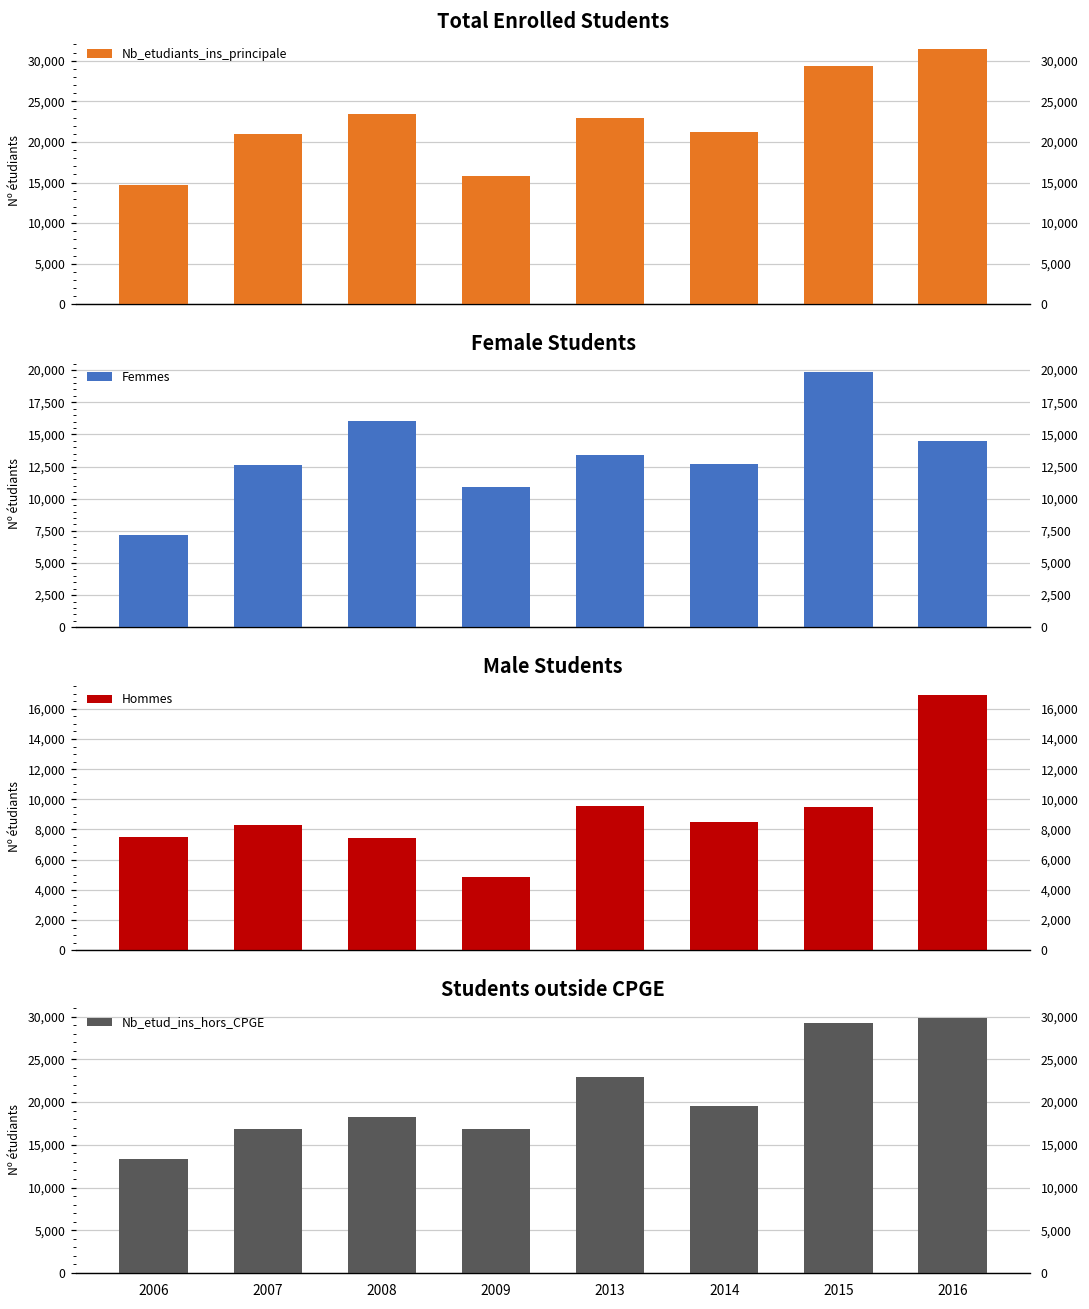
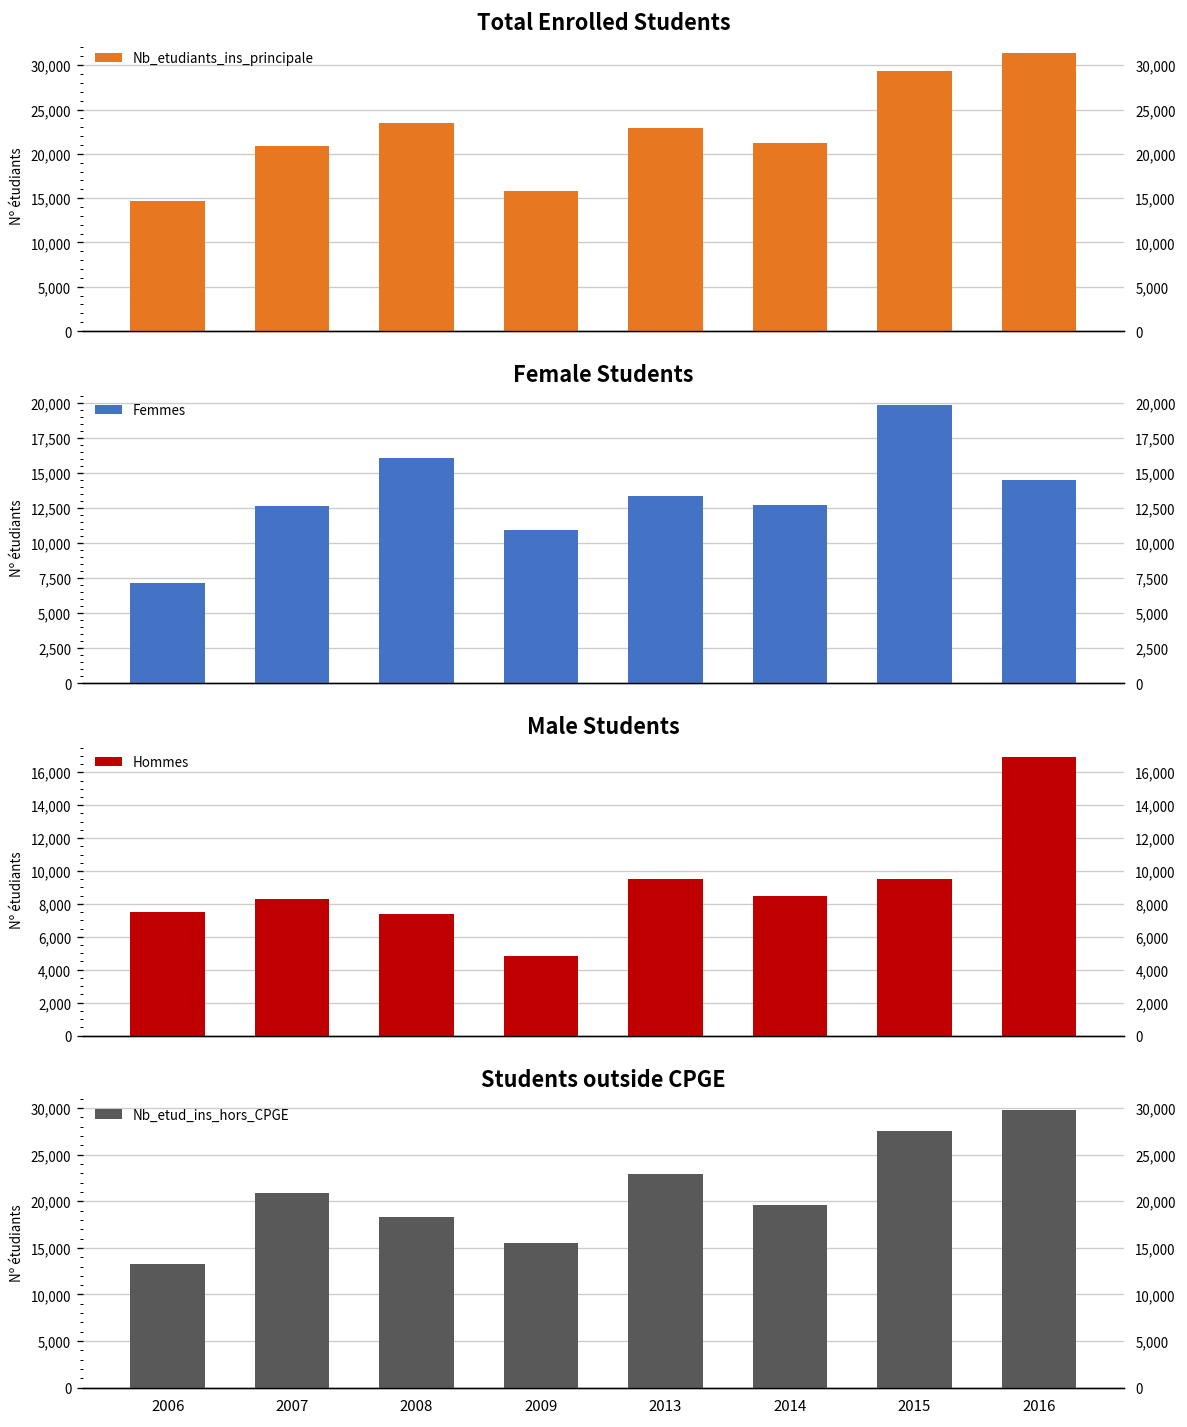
  {
    "Students outside CPGE": {
      "2006": "13,000",
-     "2007": "17,000",
+     "2007": "21,000",
      "2008": "18,000",
-     "2009": "17,000",
+     "2009": "16,000",
      "2013": "23,000",
      "2014": "20,000",
-     "2015": "29,000",
+     "2015": "28,000",
      "2016": "30,000"
    }
  }
